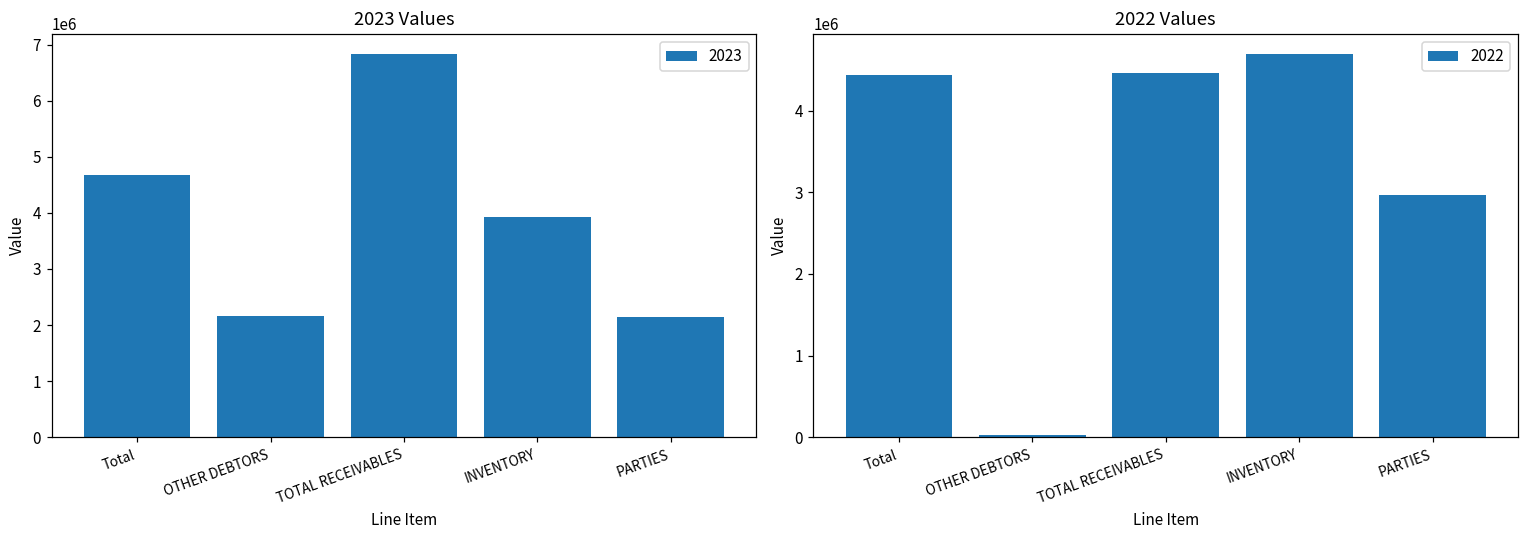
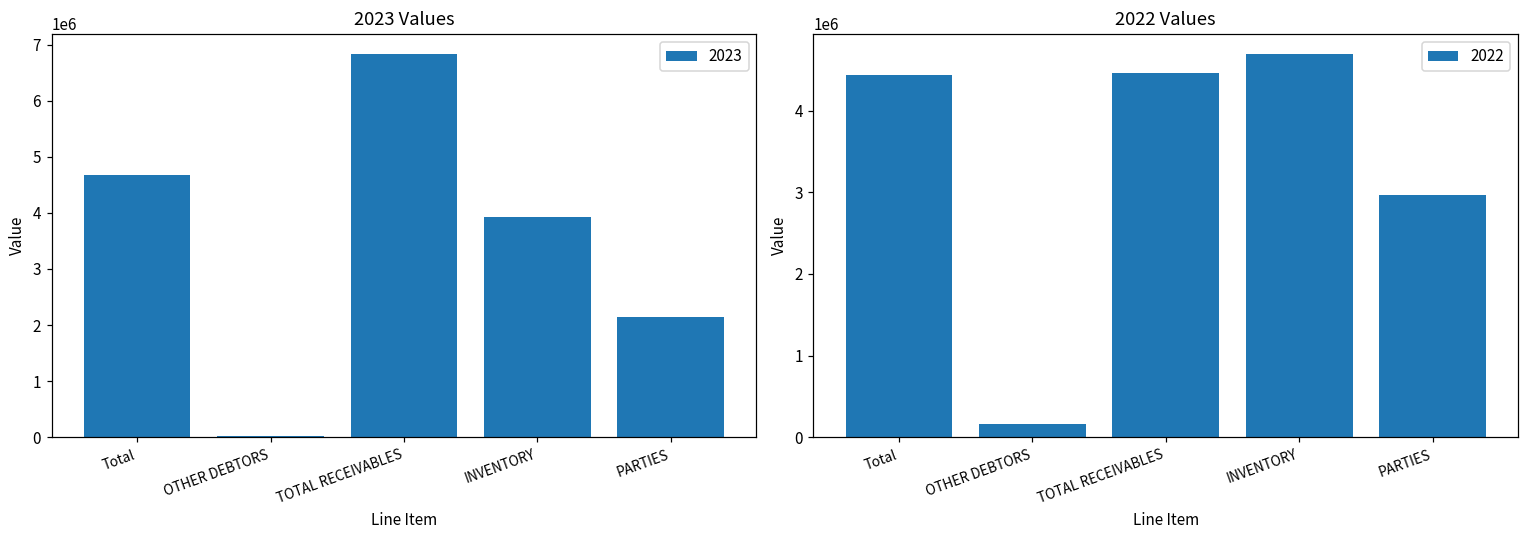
  {
    "2023 Values": {
      "Total": 4700000,
-     "OTHER DEBTORS": 2200000,
+     "OTHER DEBTORS": 0,
      "TOTAL RECEIVABLES": 6800000,
      "INVENTORY": 3900000,
      "PARTIES": 2100000
    },
    "2022 Values": {
      "Total": 4400000,
-     "OTHER DEBTORS": 0,
+     "OTHER DEBTORS": 200000,
      "TOTAL RECEIVABLES": 4500000,
      "INVENTORY": 4700000,
      "PARTIES": 3000000
    }
  }
